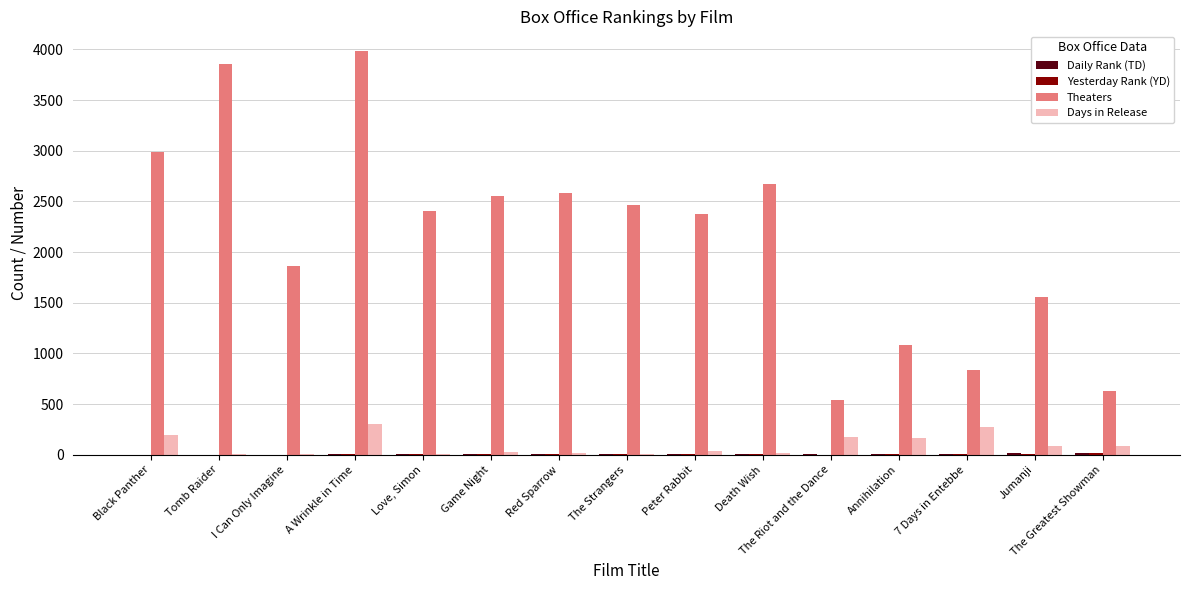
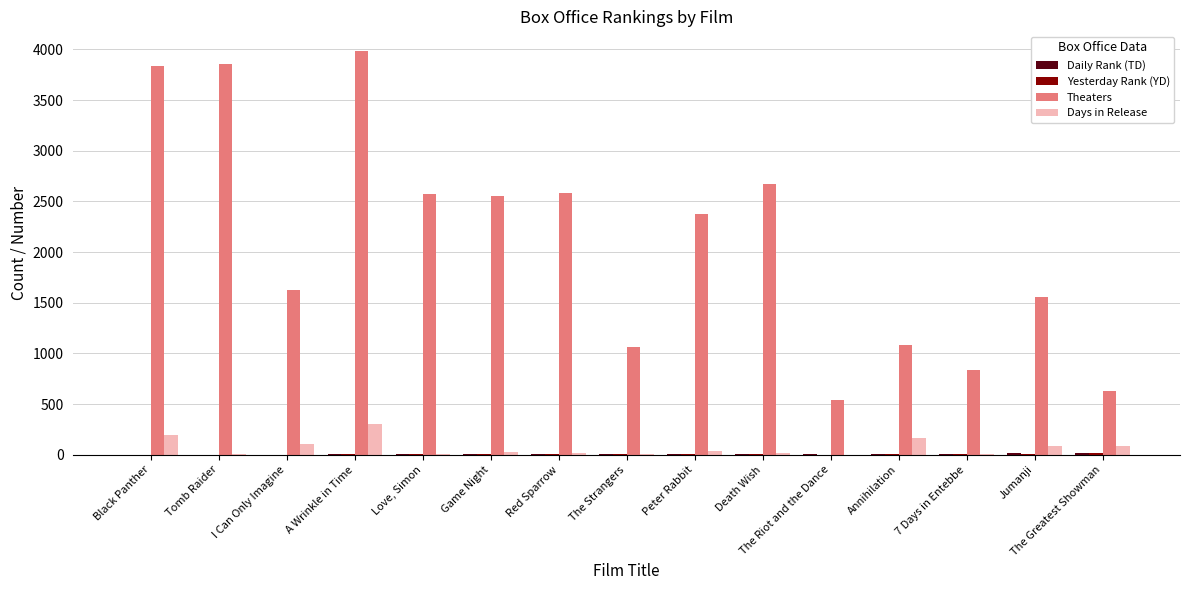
  {
    "Theaters": {
-     "Black Panther": 2990,
+     "Black Panther": 3830,
      "Tomb Raider": 3850,
-     "I Can Only Imagine": 1870,
+     "I Can Only Imagine": 1630,
      "A Wrinkle in Time": 3980,
-     "Love, Simon": 2400,
+     "Love, Simon": 2570,
      "Game Night": 2560,
      "Red Sparrow": 2580,
-     "The Strangers": 2460,
+     "The Strangers": 1070,
      "Peter Rabbit": 2370,
      "Death Wish": 2680,
      "The Riot and the Dance": 540,
      "Annihilation": 1090,
      "7 Days in Entebbe": 840,
      "Jumanji": 1560,
      "The Greatest Showman": 630
    },
    "Days in Release": {
      "Black Panther": 200,
-     "I Can Only Imagine": 0,
+     "I Can Only Imagine": 110,
      "A Wrinkle in Time": 310,
      "Game Night": 30,
      "Peter Rabbit": 40,
-     "The Riot and the Dance": 170,
+     "The Riot and the Dance": 0,
      "Annihilation": 170,
-     "7 Days in Entebbe": 270,
+     "7 Days in Entebbe": 0,
      "Jumanji": 90,
      "The Greatest Showman": 90
    }
  }
